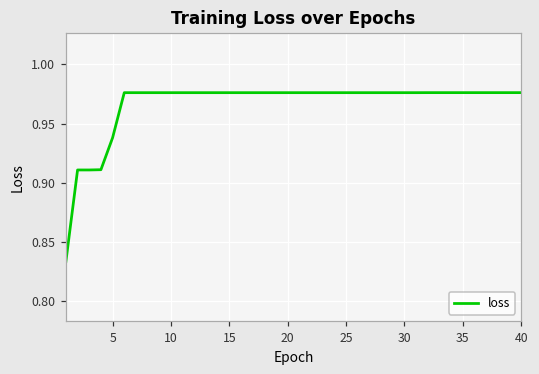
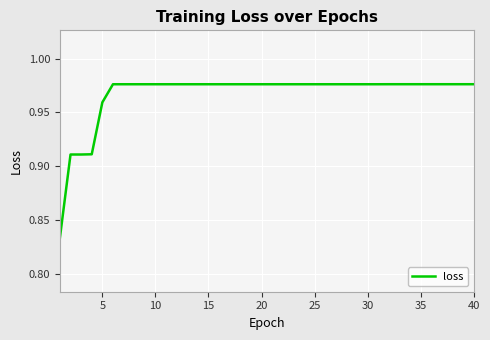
  {
-   "5": 0.938,
+   "5": 0.959,
    "10": 0.976,
    "15": 0.976,
    "20": 0.976,
    "25": 0.976,
    "30": 0.976,
    "35": 0.976,
    "40": 0.976
  }
